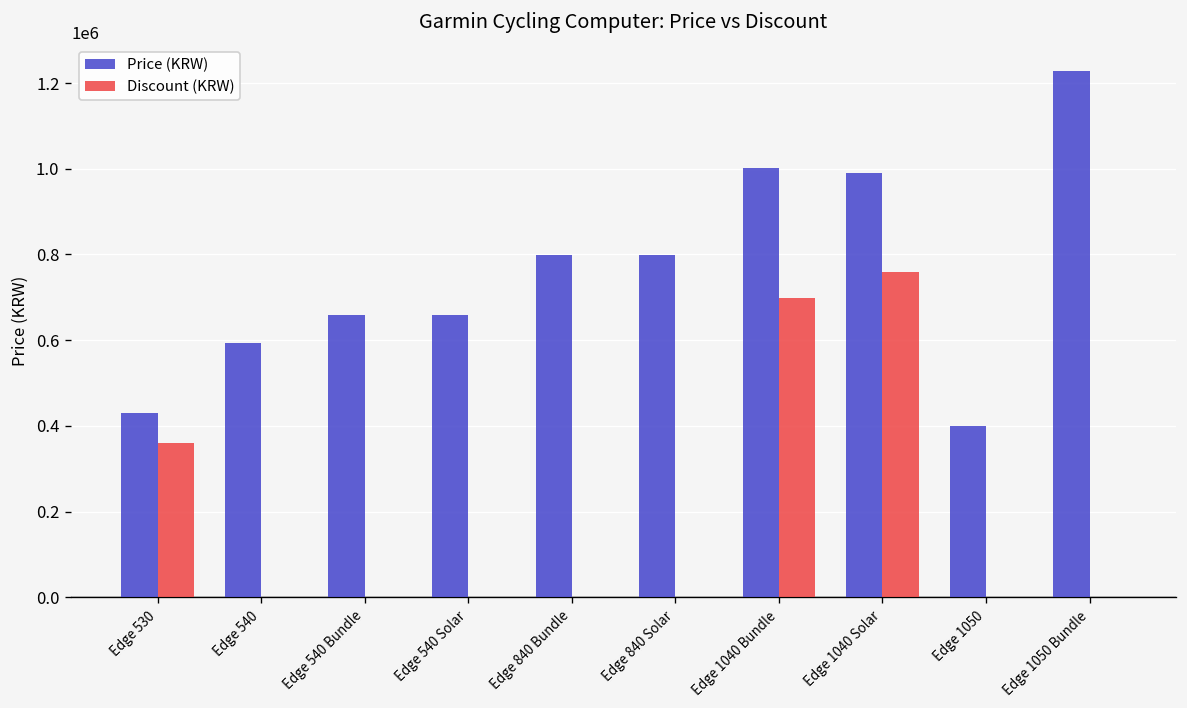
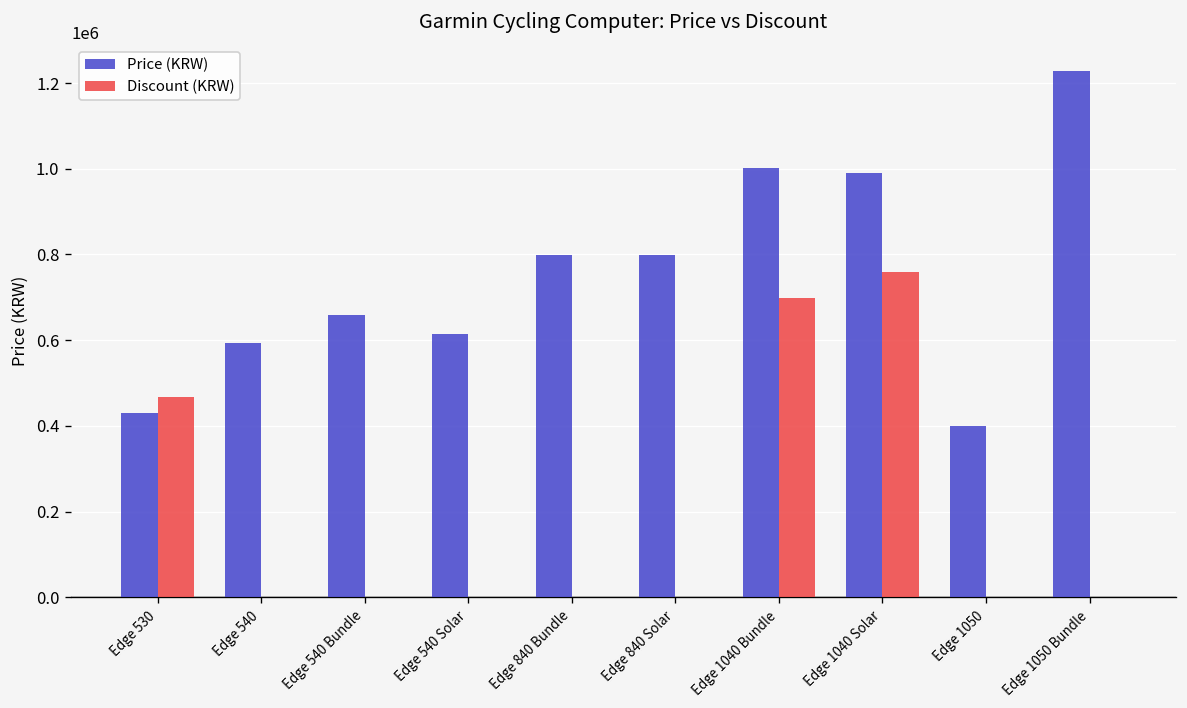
  {
    "Price (KRW)": {
      "Edge 530": 430000,
      "Edge 540": 590000,
      "Edge 540 Bundle": 660000,
-     "Edge 540 Solar": 660000,
+     "Edge 540 Solar": 610000,
      "Edge 840 Bundle": 800000,
      "Edge 840 Solar": 800000,
      "Edge 1040 Bundle": 1000000,
      "Edge 1040 Solar": 990000,
      "Edge 1050": 400000,
      "Edge 1050 Bundle": 1230000
    },
    "Discount (KRW)": {
-     "Edge 530": 360000,
+     "Edge 530": 470000,
      "Edge 540": 0,
      "Edge 540 Bundle": 0,
      "Edge 540 Solar": 0,
      "Edge 840 Bundle": 0,
      "Edge 840 Solar": 0,
      "Edge 1040 Bundle": 700000,
      "Edge 1040 Solar": 760000,
      "Edge 1050": 0,
      "Edge 1050 Bundle": 0
    }
  }
